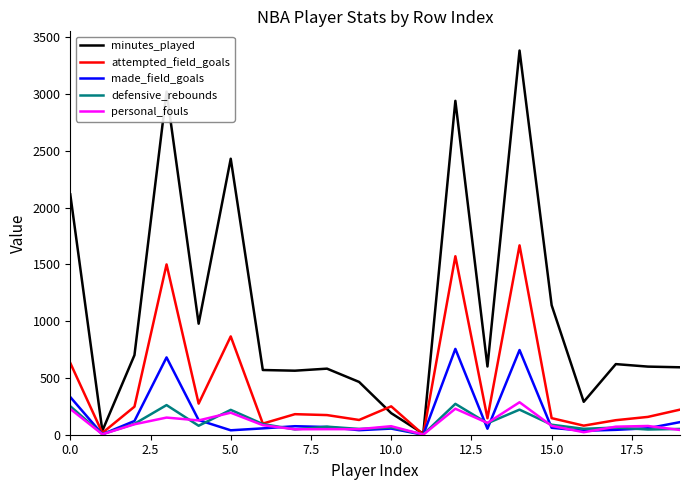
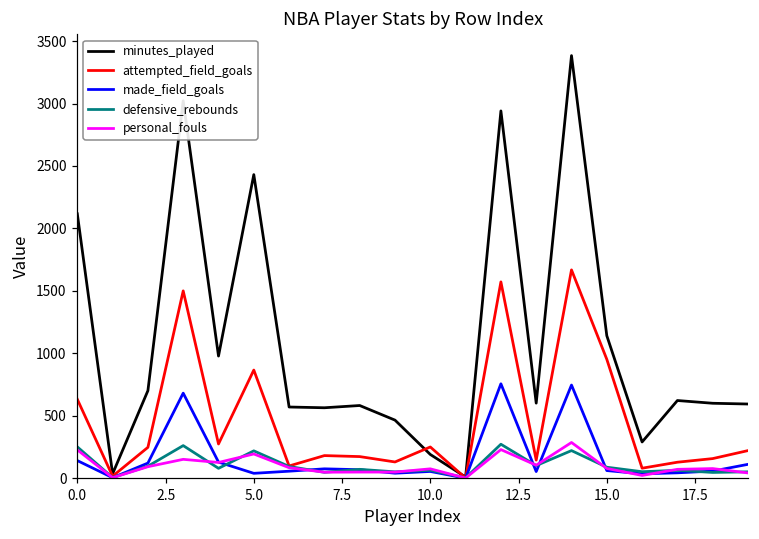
  {
    "minutes_played": {
      "0.0": 2120,
      "5.0": 2430,
      "10.0": 190,
      "15.0": 1140
    },
    "attempted_field_goals": {
      "0.0": 630,
      "5.0": 870,
      "10.0": 250,
-     "15.0": 150
+     "15.0": 950
    },
    "made_field_goals": {
-     "0.0": 330,
+     "0.0": 140,
      "5.0": 40
    },
    "defensive_rebounds": {
      "0.0": 250,
      "5.0": 220
    },
    "personal_fouls": {
      "0.0": 230,
      "5.0": 190
    }
  }
